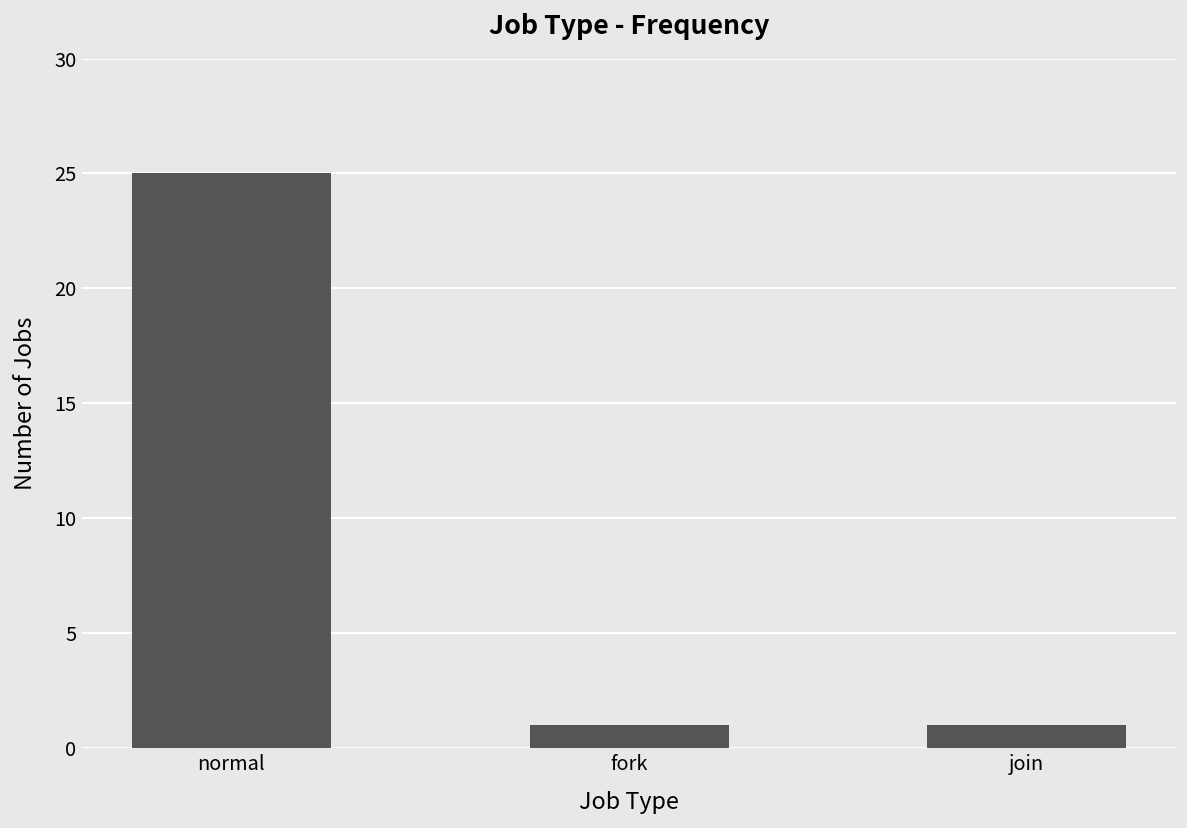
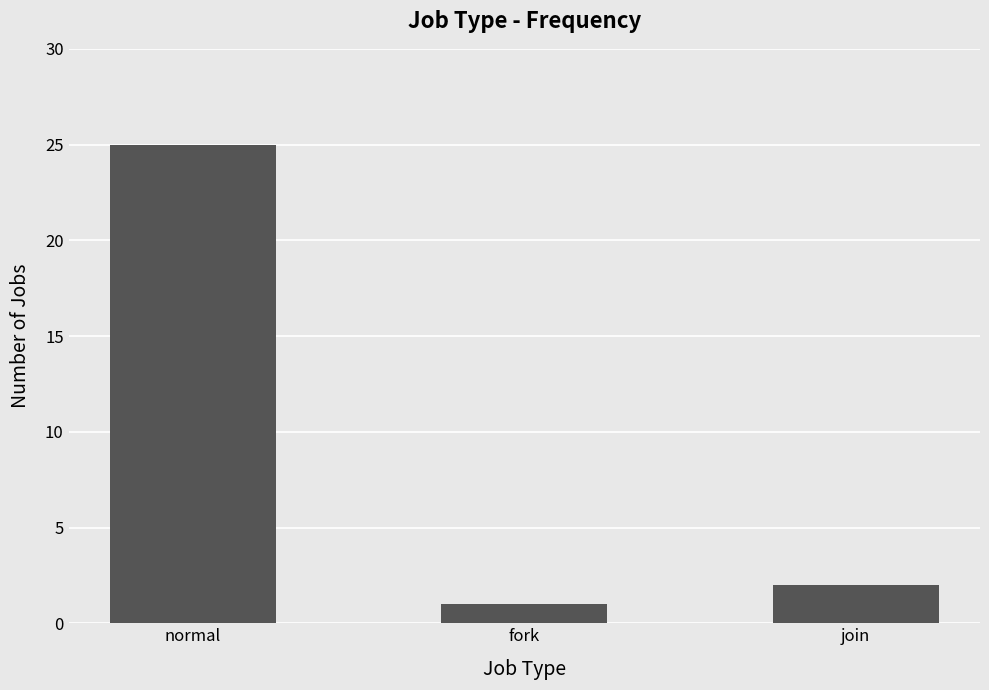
  {
    "normal": 25,
    "fork": 1,
-   "join": 1
+   "join": 2
  }
